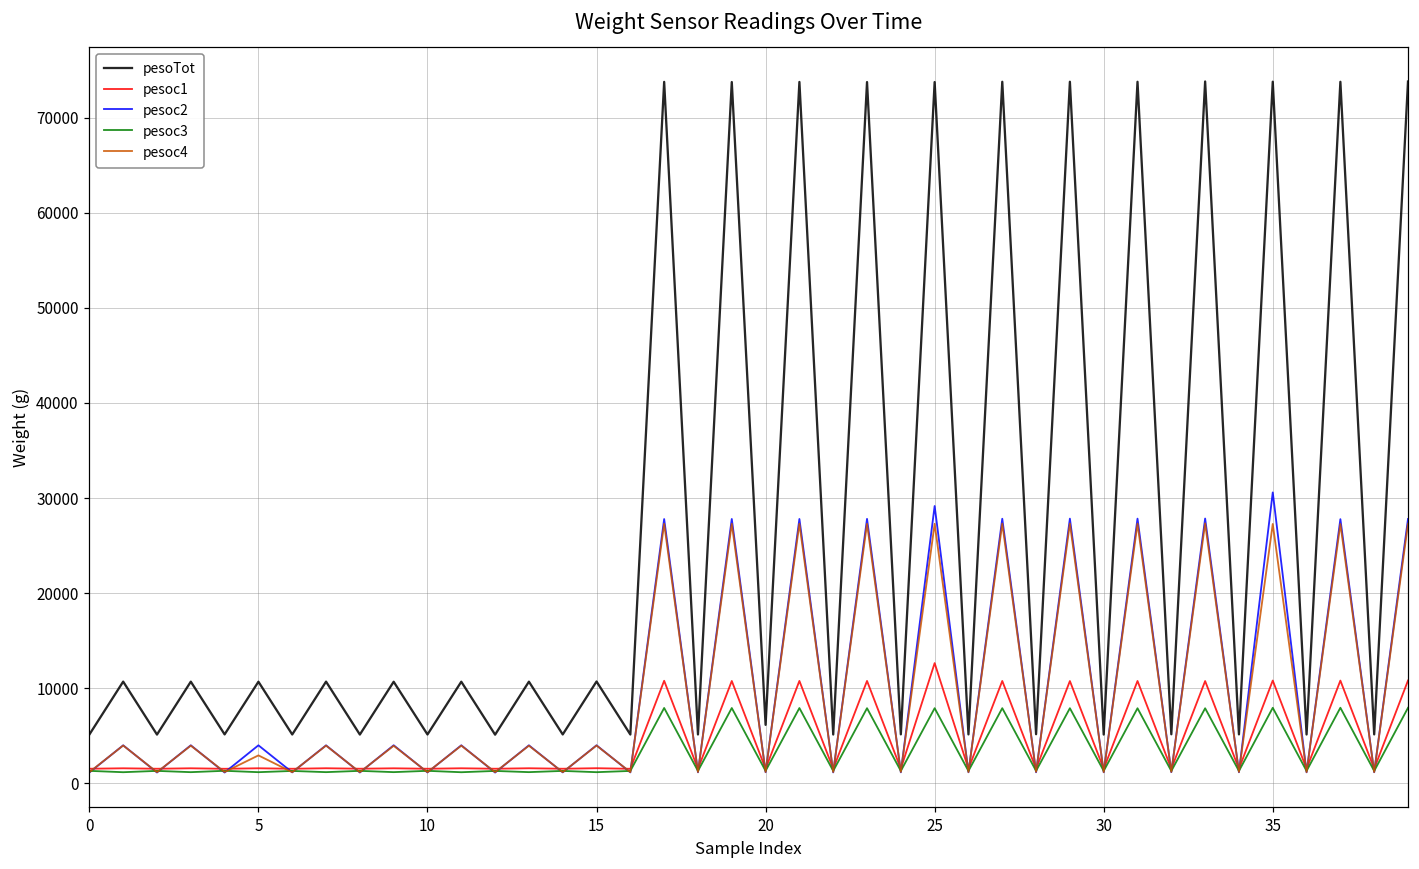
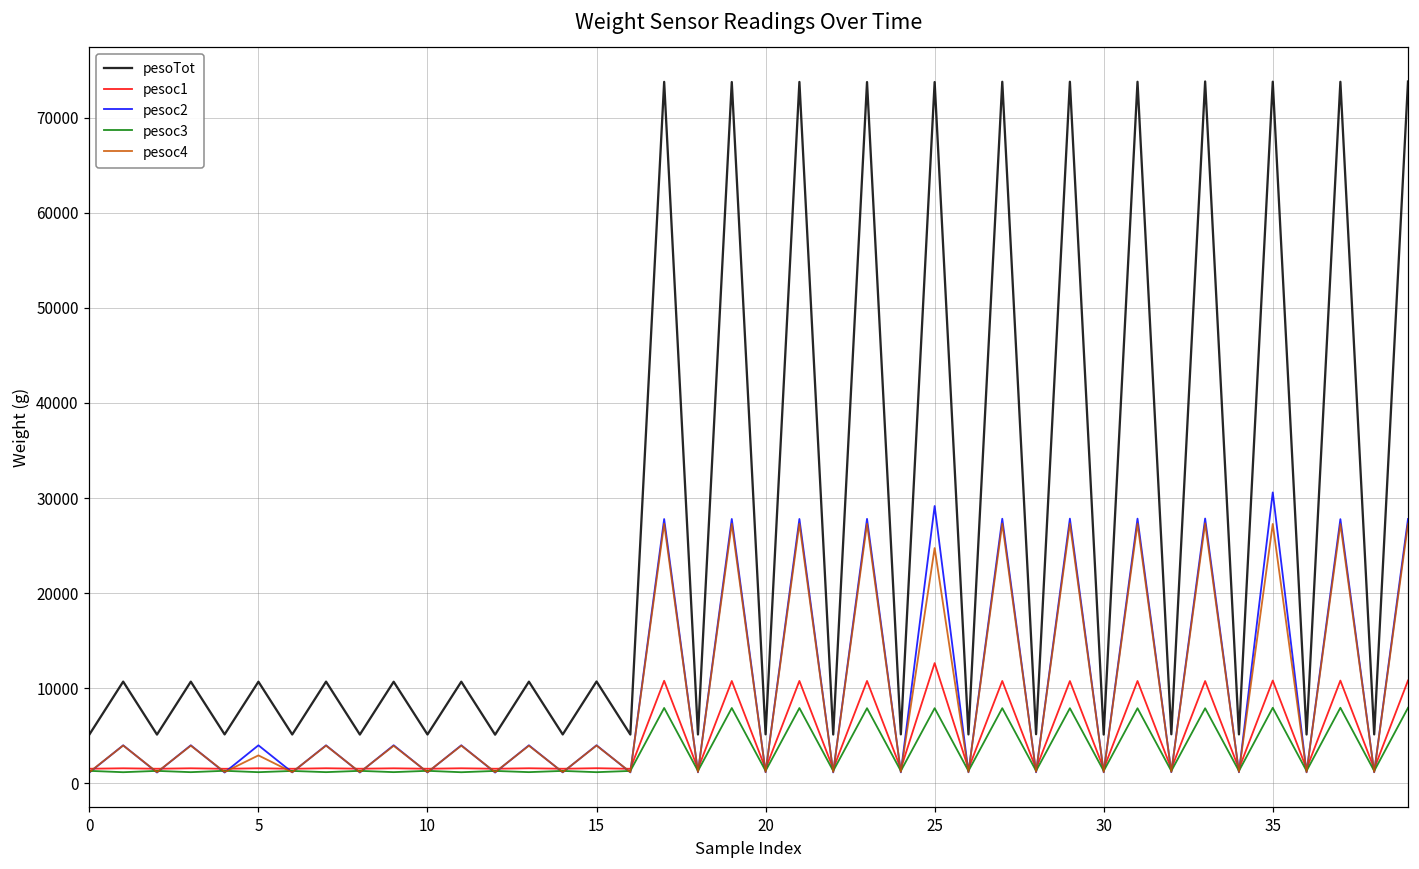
  {
    "pesoTot": {
      "0": 5000,
      "5": 11000,
      "10": 5000,
      "15": 11000,
-     "20": 6000,
+     "20": 5000,
      "25": 74000,
      "30": 5000,
      "35": 74000
    },
    "pesoc1": {
      "5": 2000,
      "15": 2000,
      "25": 13000,
      "35": 11000
    },
    "pesoc2": {
      "5": 4000,
      "25": 29000,
      "35": 31000
    },
    "pesoc3": {
      "5": 1000,
      "15": 1000,
      "25": 8000,
      "35": 8000
    },
    "pesoc4": {
      "5": 3000,
-     "25": 27000,
+     "25": 25000,
      "35": 27000
    }
  }
